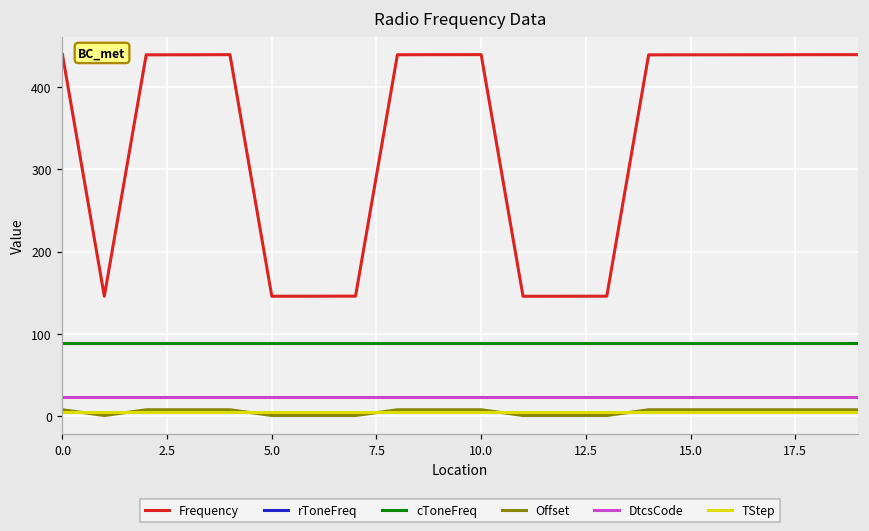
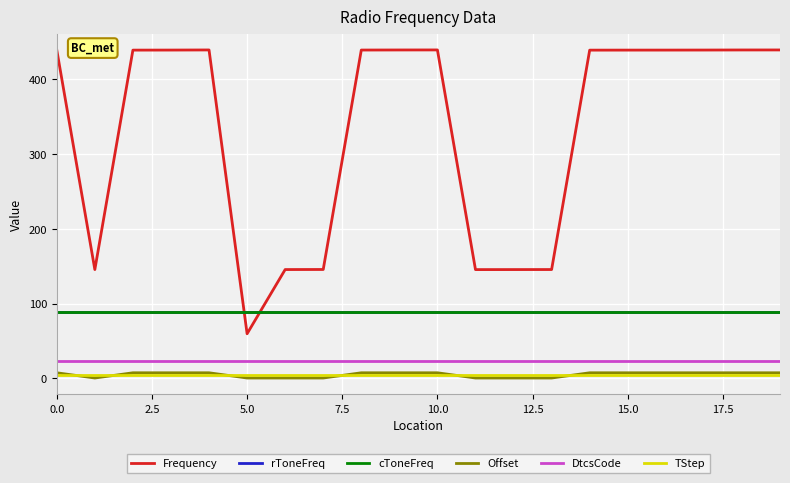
  {
    "Frequency": {
      "0.0": 440,
-     "5.0": 150,
+     "5.0": 60,
      "10.0": 440,
      "15.0": 440
    },
    "cToneFreq": {
      "0.0": 90,
      "5.0": 90,
      "10.0": 90,
      "15.0": 90
    },
    "Offset": {
      "5.0": 0
    },
    "DtcsCode": {
      "0.0": 20,
      "5.0": 20,
      "10.0": 20,
      "15.0": 20
    },
    "TStep": {
      "5.0": 10
    }
  }
